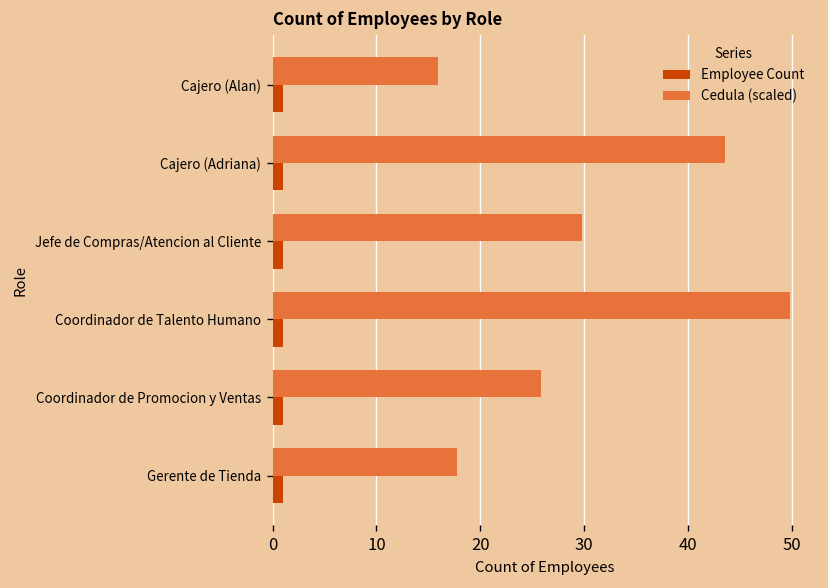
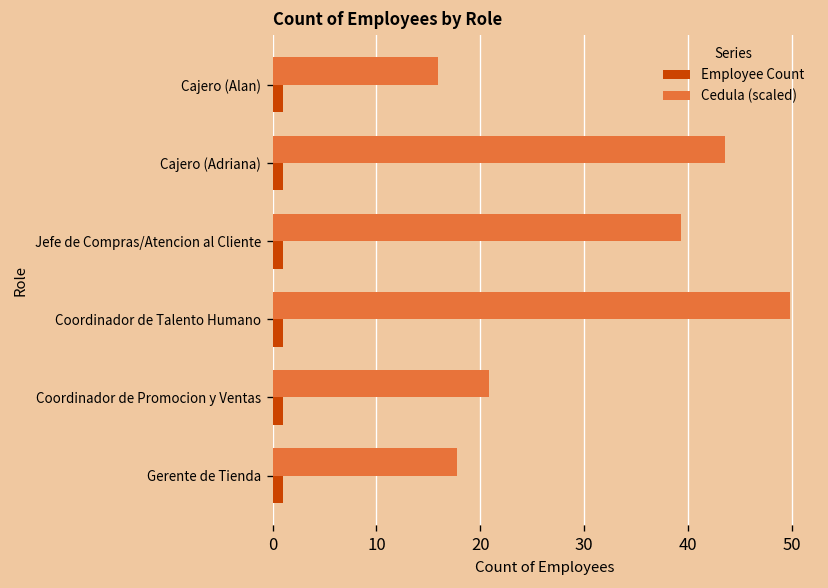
  {
    "Employee Count": {
      "Cajero (Alan)": 1,
      "Cajero (Adriana)": 1,
      "Jefe de Compras/Atencion al Cliente": 1,
      "Coordinador de Talento Humano": 1,
      "Coordinador de Promocion y Ventas": 1,
      "Gerente de Tienda": 1
    },
    "Cedula (scaled)": {
      "Cajero (Alan)": 16,
      "Cajero (Adriana)": 44,
-     "Jefe de Compras/Atencion al Cliente": 30,
+     "Jefe de Compras/Atencion al Cliente": 39,
      "Coordinador de Talento Humano": 50,
-     "Coordinador de Promocion y Ventas": 26,
+     "Coordinador de Promocion y Ventas": 21,
      "Gerente de Tienda": 18
    }
  }
